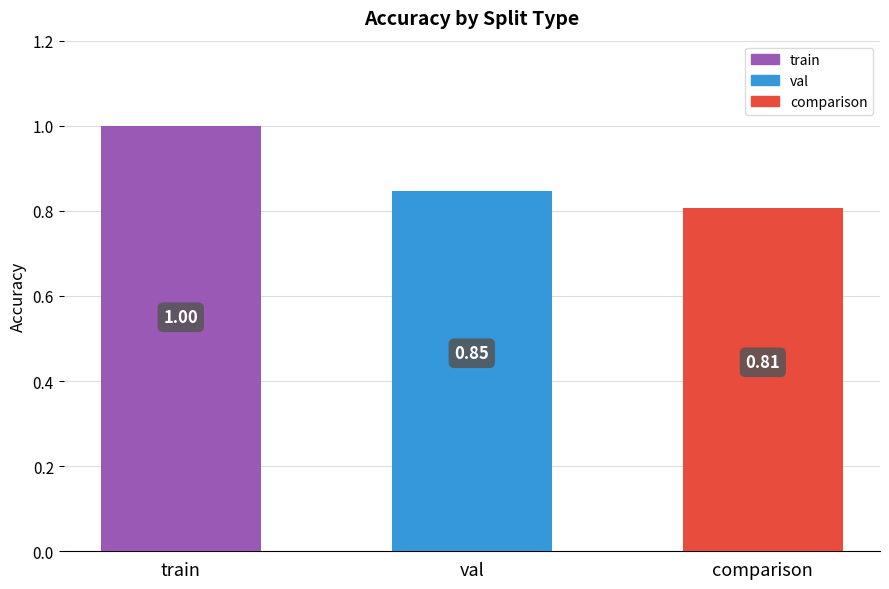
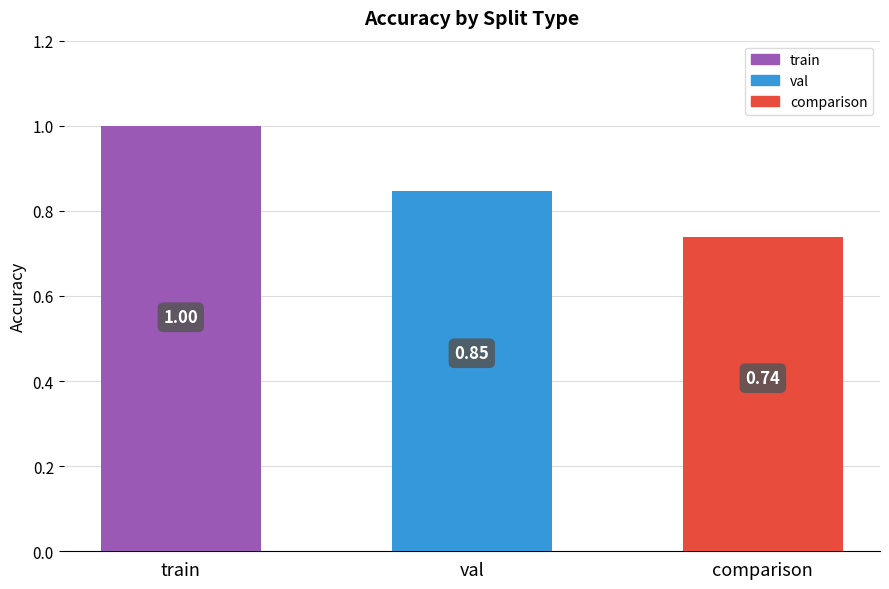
  {
-   "comparison": 0.81
+   "comparison": 0.74
  }
